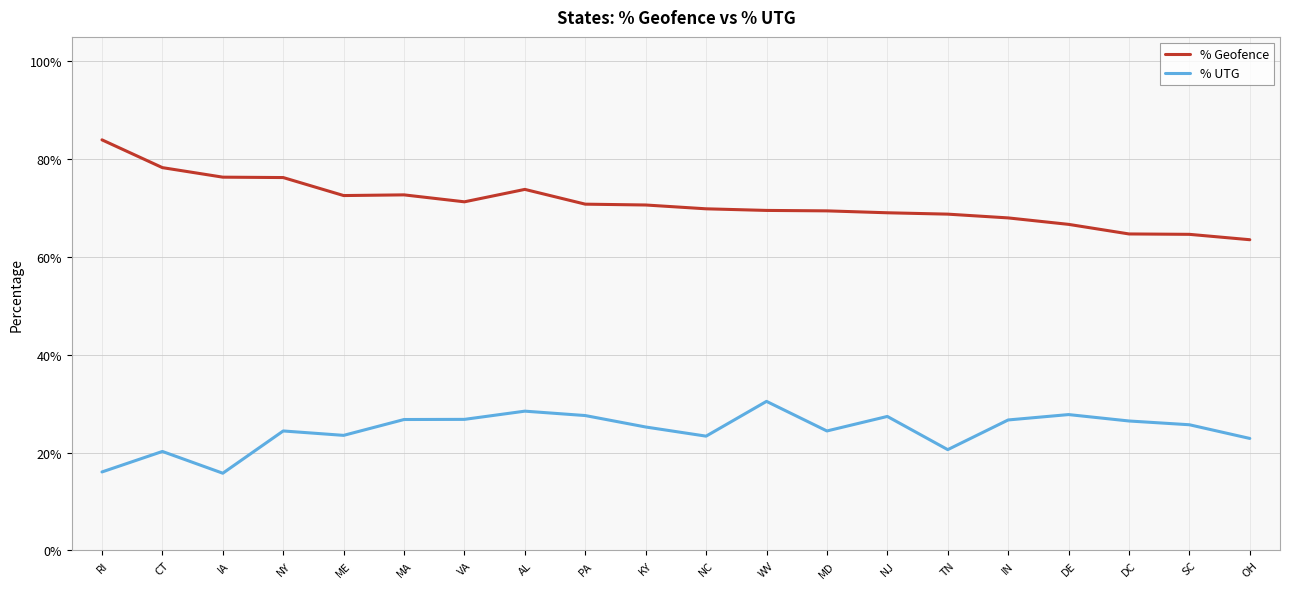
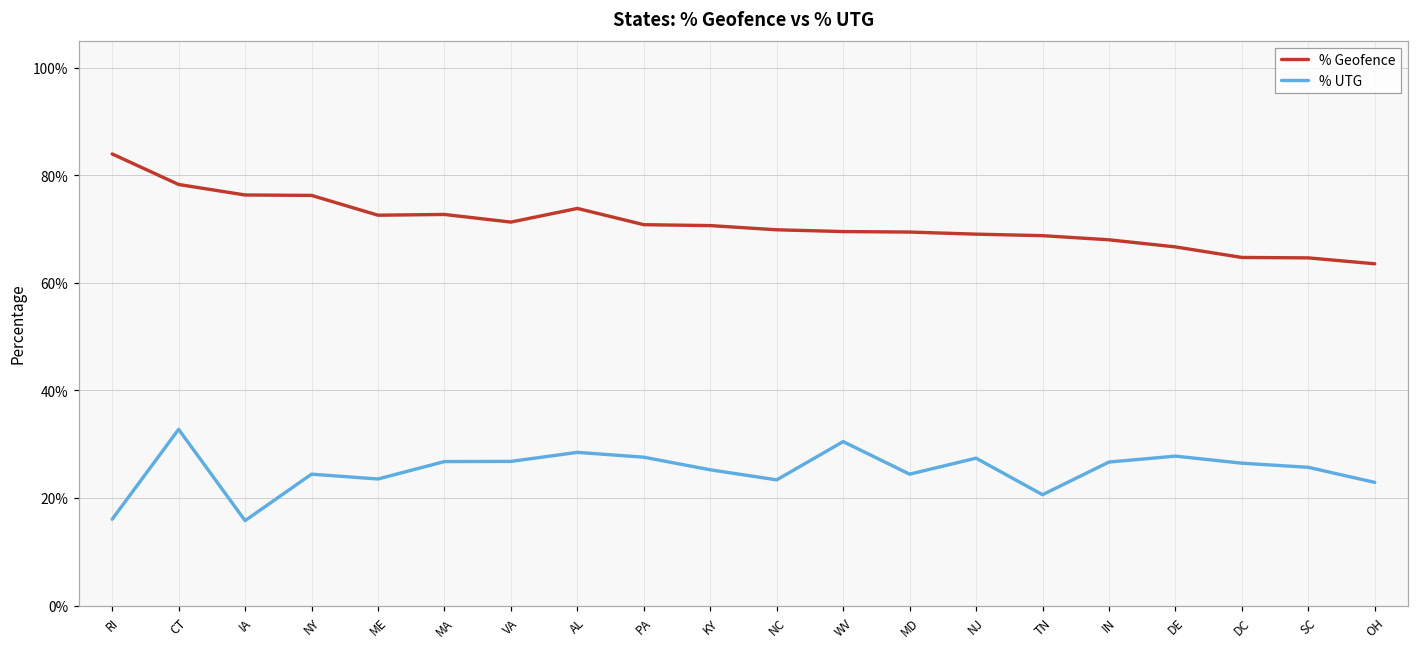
  {
    "% Geofence": {
      "RI": "84%",
      "CT": "78%",
      "IA": "76%",
      "NY": "76%",
      "ME": "73%",
      "MA": "73%",
      "VA": "71%",
      "AL": "74%",
      "PA": "71%",
      "KY": "71%",
      "NC": "70%",
      "WV": "70%",
      "MD": "69%",
      "NJ": "69%",
      "TN": "69%",
      "IN": "68%",
      "DE": "67%",
      "DC": "65%",
      "SC": "65%",
      "OH": "64%"
    },
    "% UTG": {
      "RI": "16%",
-     "CT": "20%",
+     "CT": "33%",
      "IA": "16%",
      "NY": "24%",
      "ME": "24%",
      "MA": "27%",
      "VA": "27%",
      "AL": "28%",
      "PA": "28%",
      "KY": "25%",
      "NC": "23%",
      "WV": "30%",
      "MD": "24%",
      "NJ": "27%",
      "TN": "21%",
      "IN": "27%",
      "DE": "28%",
      "DC": "26%",
      "SC": "26%",
      "OH": "23%"
    }
  }
